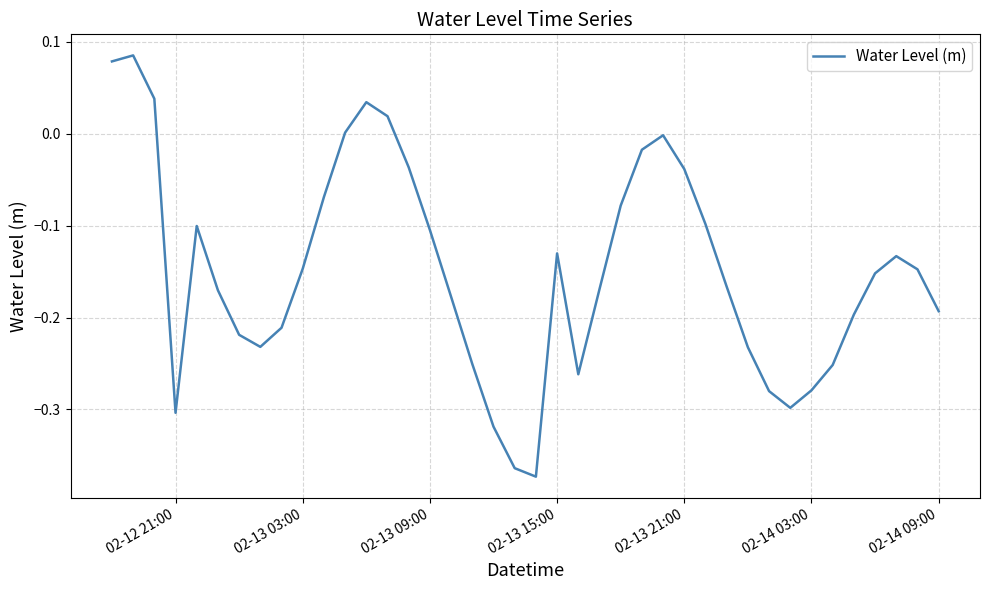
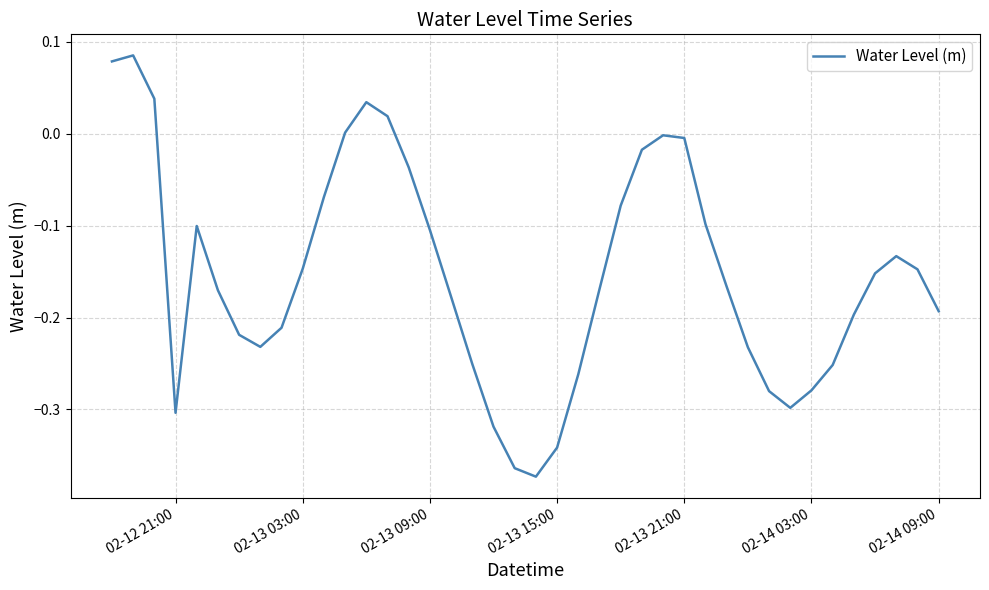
  {
    "02-12 21:00": -0.30,
    "02-13 03:00": -0.15,
    "02-13 09:00": -0.10,
-   "02-13 15:00": -0.13,
-   "02-13 21:00": -0.04,
+   "02-13 15:00": -0.34,
+   "02-13 21:00": 0.00,
    "02-14 03:00": -0.28,
    "02-14 09:00": -0.19
  }
